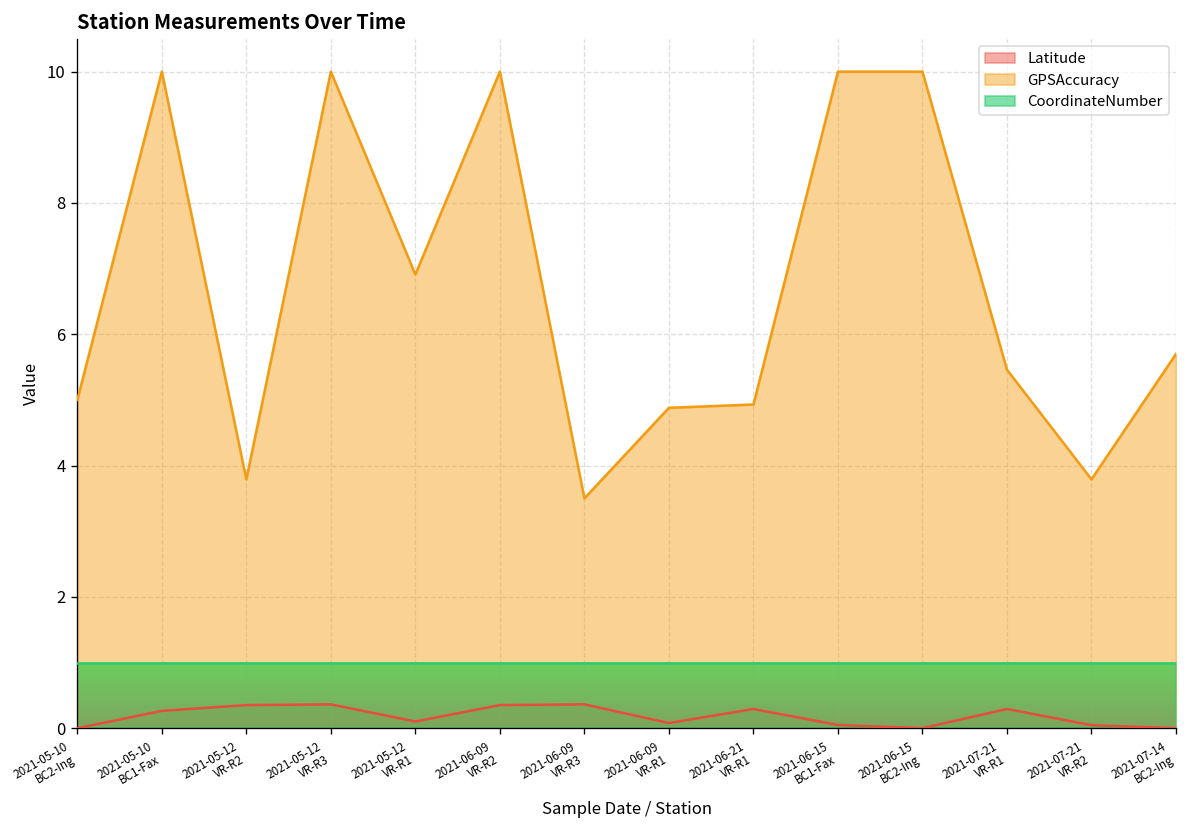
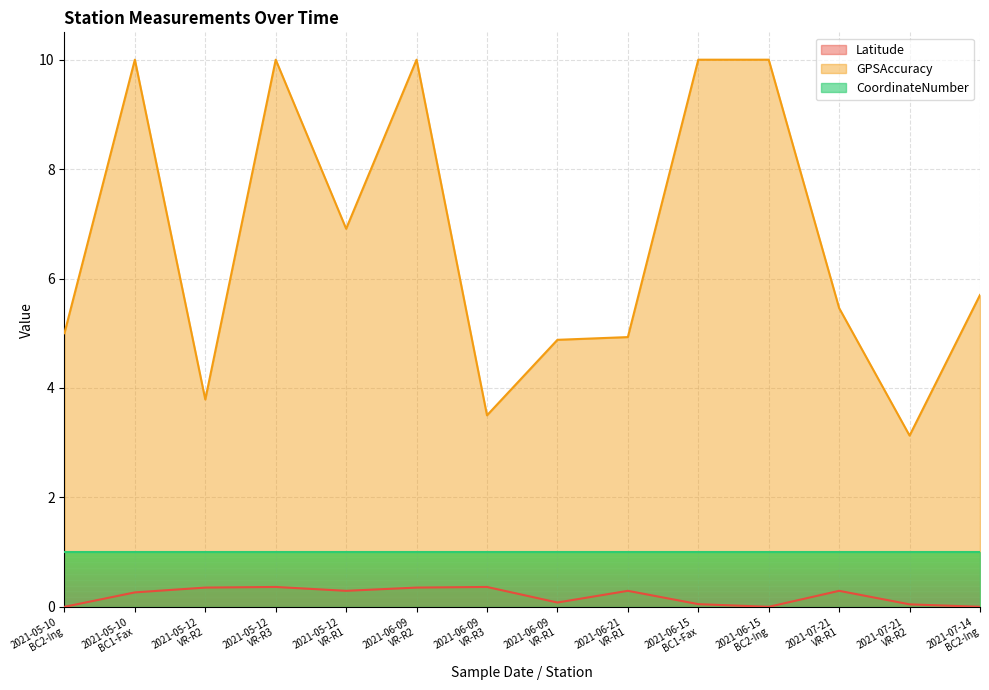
  {
    "Latitude": {
      "2021-05-10 BC2-Ing": 0.0,
      "2021-05-10 BC1-Fax": 0.3,
      "2021-05-12 VR-R2": 0.4,
      "2021-05-12 VR-R3": 0.4,
-     "2021-05-12 VR-R1": 0.1,
+     "2021-05-12 VR-R1": 0.3,
      "2021-06-09 VR-R2": 0.4,
      "2021-06-09 VR-R3": 0.4,
      "2021-06-09 VR-R1": 0.1,
      "2021-06-21 VR-R1": 0.3,
      "2021-06-15 BC1-Fax": 0.0,
      "2021-06-15 BC2-Ing": 0.0,
      "2021-07-21 VR-R1": 0.3,
      "2021-07-21 VR-R2": 0.0,
      "2021-07-14 BC2-Ing": 0.0
    },
    "GPSAccuracy": {
      "2021-05-10 BC2-Ing": 5.0,
      "2021-05-10 BC1-Fax": 10.0,
      "2021-05-12 VR-R2": 3.8,
      "2021-05-12 VR-R3": 10.0,
      "2021-05-12 VR-R1": 6.9,
      "2021-06-09 VR-R2": 10.0,
      "2021-06-09 VR-R3": 3.5,
      "2021-06-09 VR-R1": 4.9,
      "2021-06-21 VR-R1": 4.9,
      "2021-06-15 BC1-Fax": 10.0,
      "2021-06-15 BC2-Ing": 10.0,
      "2021-07-21 VR-R1": 5.5,
-     "2021-07-21 VR-R2": 3.8,
+     "2021-07-21 VR-R2": 3.1,
      "2021-07-14 BC2-Ing": 5.7
    },
    "CoordinateNumber": {
      "2021-05-10 BC2-Ing": 1.0,
      "2021-05-10 BC1-Fax": 1.0,
      "2021-05-12 VR-R2": 1.0,
      "2021-05-12 VR-R3": 1.0,
      "2021-05-12 VR-R1": 1.0,
      "2021-06-09 VR-R2": 1.0,
      "2021-06-09 VR-R3": 1.0,
      "2021-06-09 VR-R1": 1.0,
      "2021-06-21 VR-R1": 1.0,
      "2021-06-15 BC1-Fax": 1.0,
      "2021-06-15 BC2-Ing": 1.0,
      "2021-07-21 VR-R1": 1.0,
      "2021-07-21 VR-R2": 1.0,
      "2021-07-14 BC2-Ing": 1.0
    }
  }
